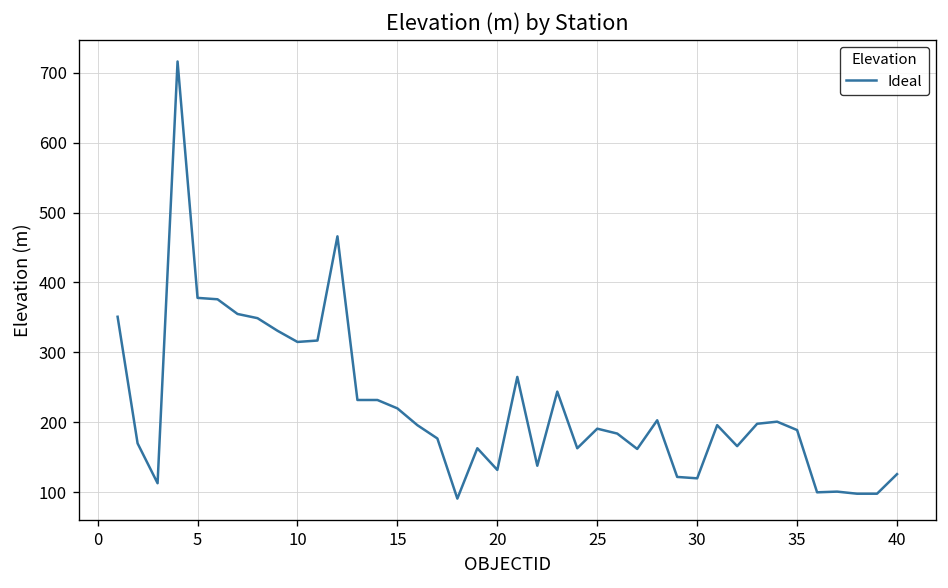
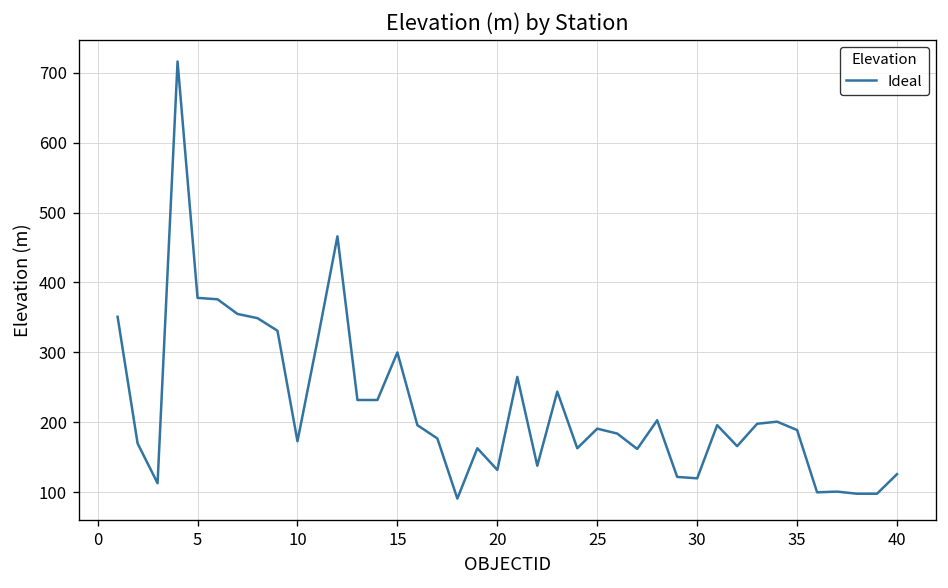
  {
    "5": 380,
-   "10": 320,
-   "15": 220,
+   "10": 170,
+   "15": 300,
    "20": 130,
    "25": 190,
    "30": 120,
    "35": 190,
    "40": 130
  }
